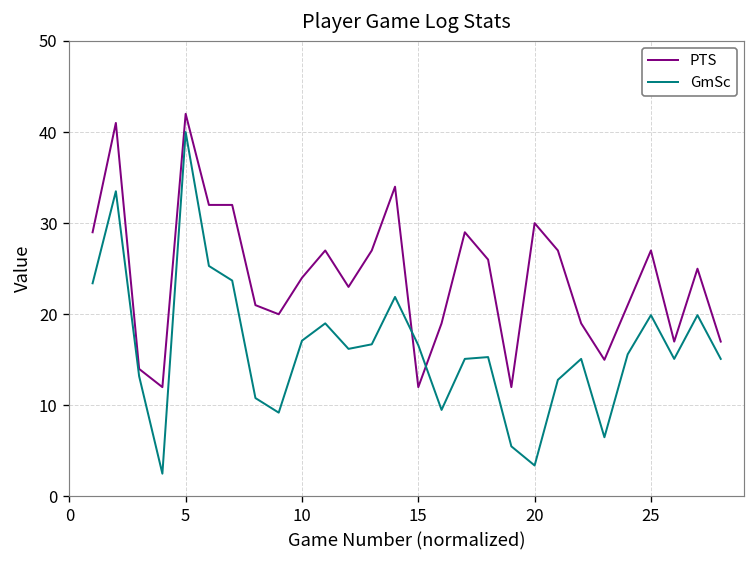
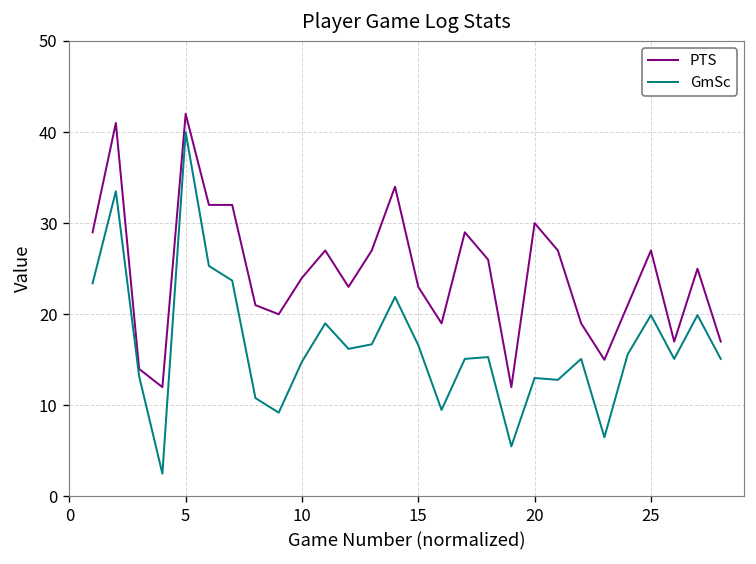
  {
    "PTS": {
      "5": 42,
      "10": 24,
-     "15": 12,
+     "15": 23,
      "20": 30,
      "25": 27
    },
    "GmSc": {
      "5": 40,
-     "10": 17,
+     "10": 15,
      "15": 17,
-     "20": 3,
+     "20": 13,
      "25": 20
    }
  }
